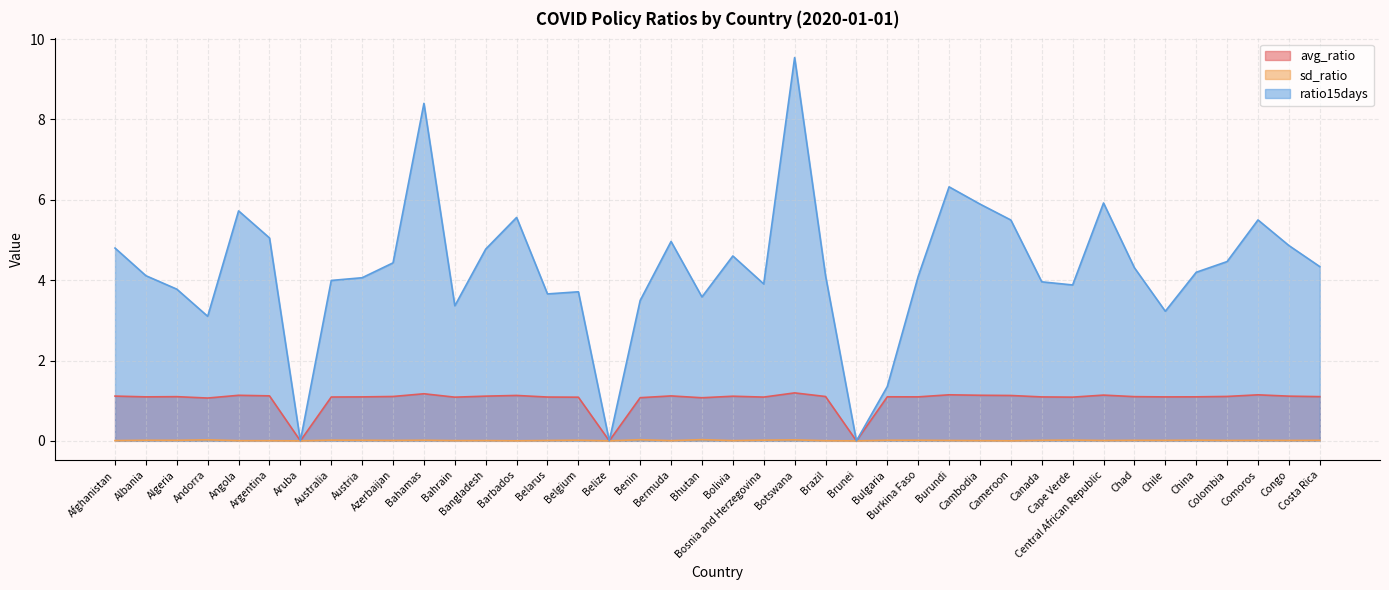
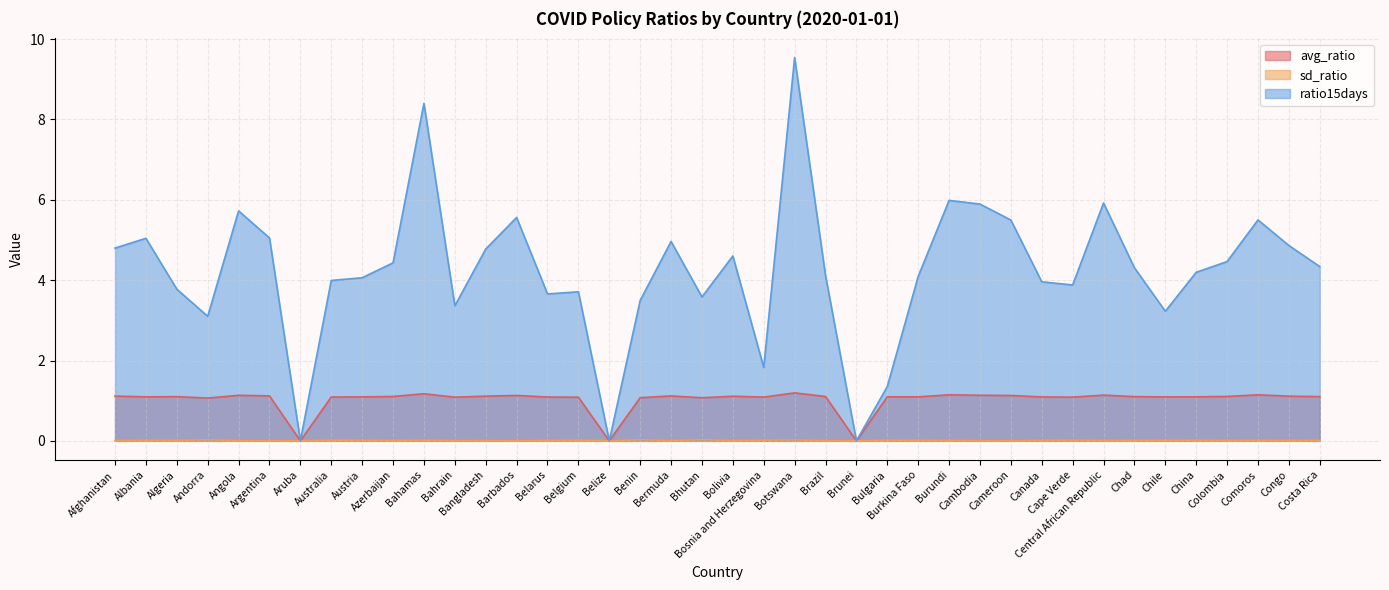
  {
    "ratio15days": {
      "Afghanistan": 4.8,
-     "Albania": 4.1,
+     "Albania": 5.0,
      "Algeria": 3.8,
      "Andorra": 3.1,
      "Angola": 5.7,
      "Argentina": 5.1,
      "Australia": 4.0,
      "Austria": 4.1,
      "Azerbaijan": 4.4,
      "Bahamas": 8.4,
      "Bahrain": 3.4,
      "Bangladesh": 4.8,
      "Barbados": 5.6,
      "Belarus": 3.7,
      "Belgium": 3.7,
      "Benin": 3.5,
      "Bermuda": 5.0,
      "Bhutan": 3.6,
      "Bolivia": 4.6,
-     "Bosnia and Herzegovina": 3.9,
+     "Bosnia and Herzegovina": 1.8,
      "Botswana": 9.5,
      "Brazil": 4.1,
      "Bulgaria": 1.4,
      "Burkina Faso": 4.1,
-     "Burundi": 6.3,
+     "Burundi": 6.0,
      "Cambodia": 5.9,
      "Cameroon": 5.5,
      "Canada": 4.0,
      "Cape Verde": 3.9,
      "Central African Republic": 5.9,
      "Chad": 4.3,
      "Chile": 3.2,
      "China": 4.2,
      "Colombia": 4.5,
      "Comoros": 5.5,
      "Congo": 4.9,
      "Costa Rica": 4.3
    }
  }
